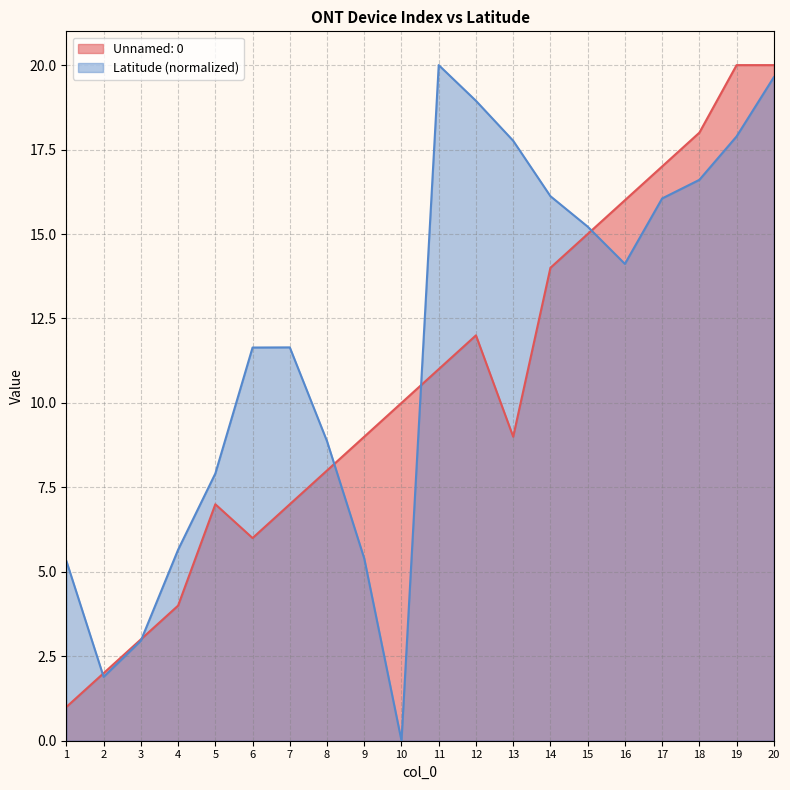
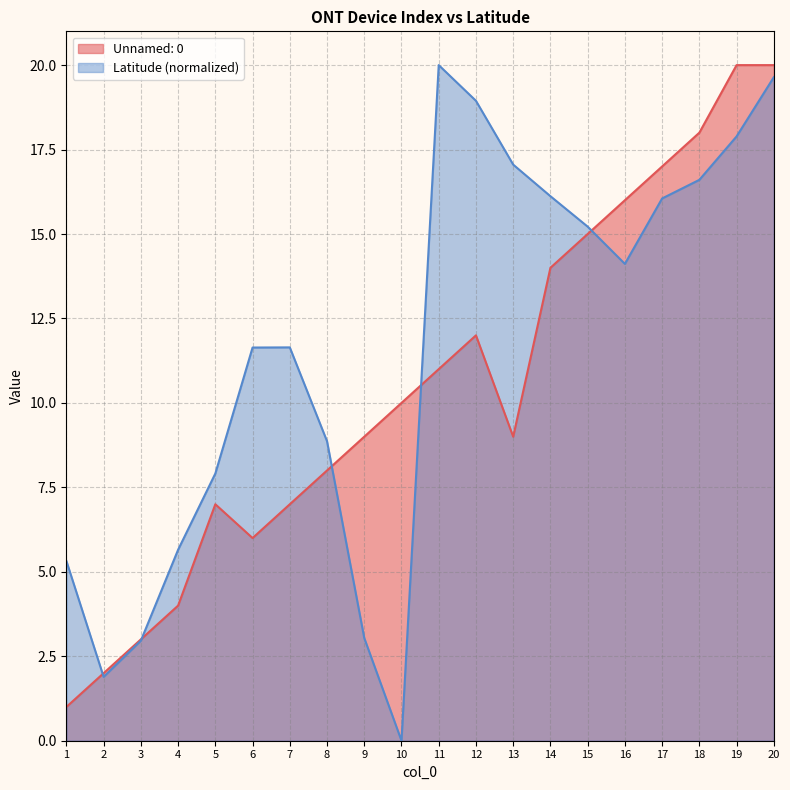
  {
    "Unnamed: 0": {
      "1": 1.0,
      "2": 2.0,
      "4": 4.0,
      "5": 7.0,
      "6": 6.0,
      "7": 7.0,
      "8": 8.0,
      "9": 9.0,
      "10": 10.0,
      "11": 11.0,
      "12": 12.0,
      "13": 9.0,
      "14": 14.0,
      "15": 15.0,
      "16": 16.0,
      "17": 17.0,
      "18": 18.0,
      "19": 20.0,
      "20": 20.0
    },
    "Latitude (normalized)": {
      "1": 5.3,
      "2": 1.9,
      "4": 5.7,
      "5": 7.9,
      "6": 11.6,
      "7": 11.6,
      "8": 8.9,
-     "9": 5.4,
+     "9": 3.0,
      "10": 0.0,
      "11": 20.0,
      "12": 18.9,
-     "13": 17.8,
+     "13": 17.1,
      "14": 16.1,
      "15": 15.2,
      "16": 14.1,
      "17": 16.1,
      "18": 16.6,
      "19": 17.9,
      "20": 19.6
    }
  }
